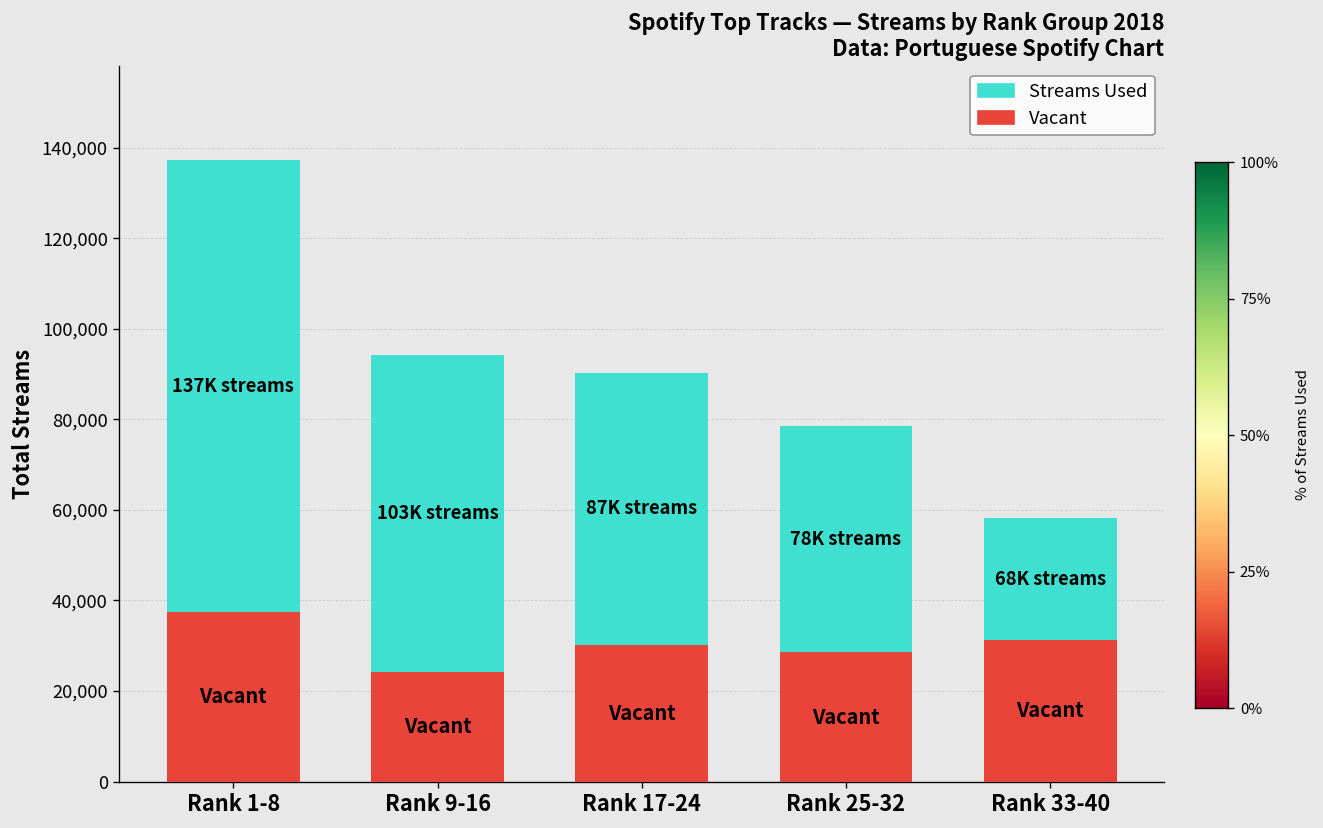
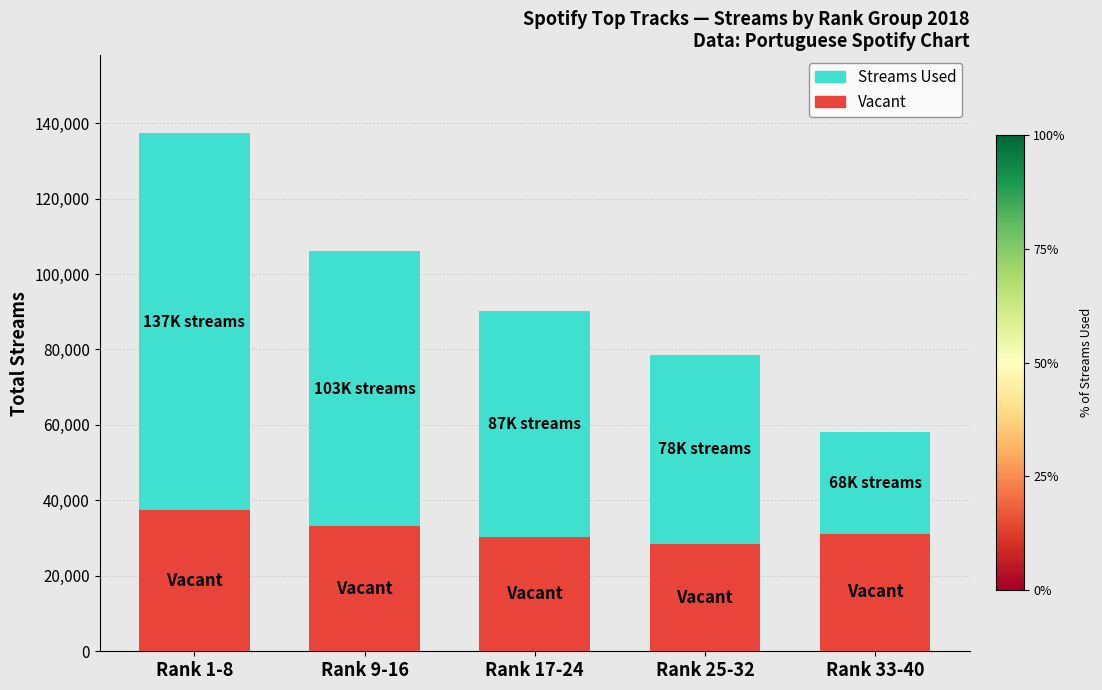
  {
    "Vacant": {
      "Rank 1-8": "37,000",
-     "Rank 9-16": "24,000",
+     "Rank 9-16": "33,000",
      "Rank 17-24": "30,000",
      "Rank 25-32": "29,000",
      "Rank 33-40": "31,000"
    },
    "Streams Used": {
-     "Rank 9-16": "70,000"
+     "Rank 9-16": "73,000"
    }
  }
